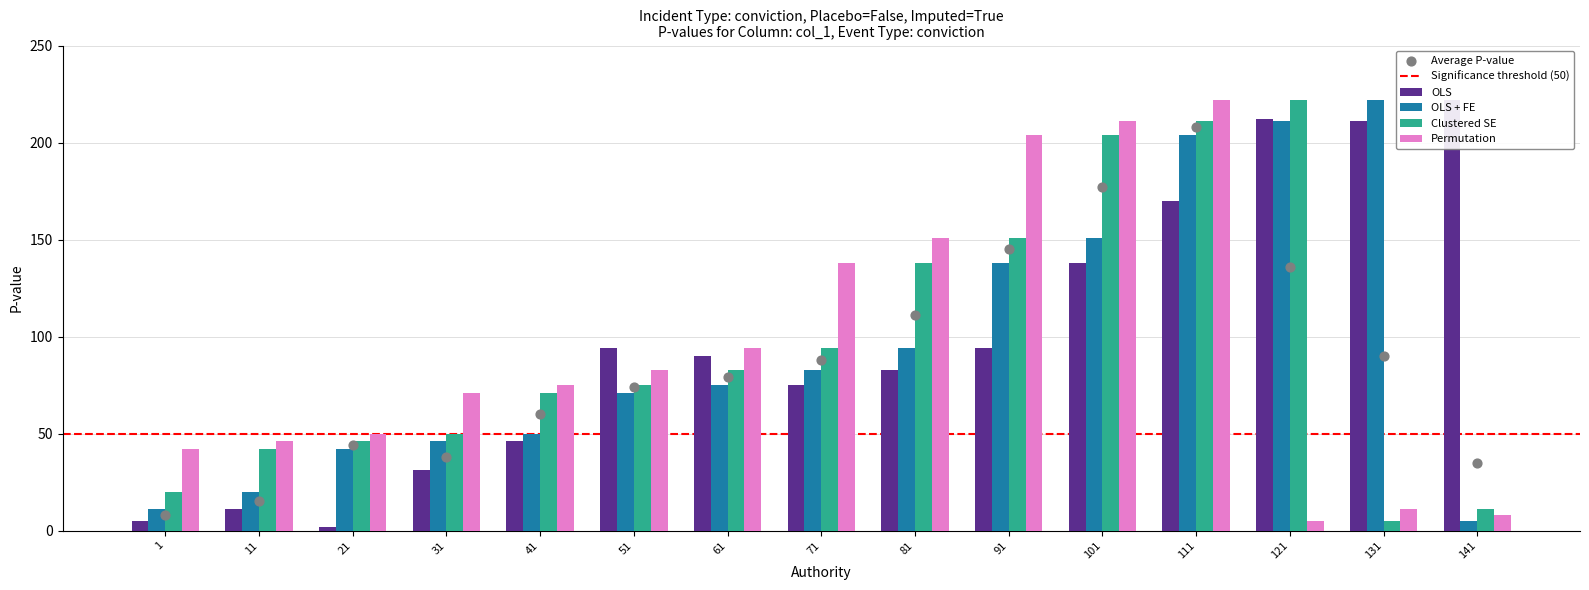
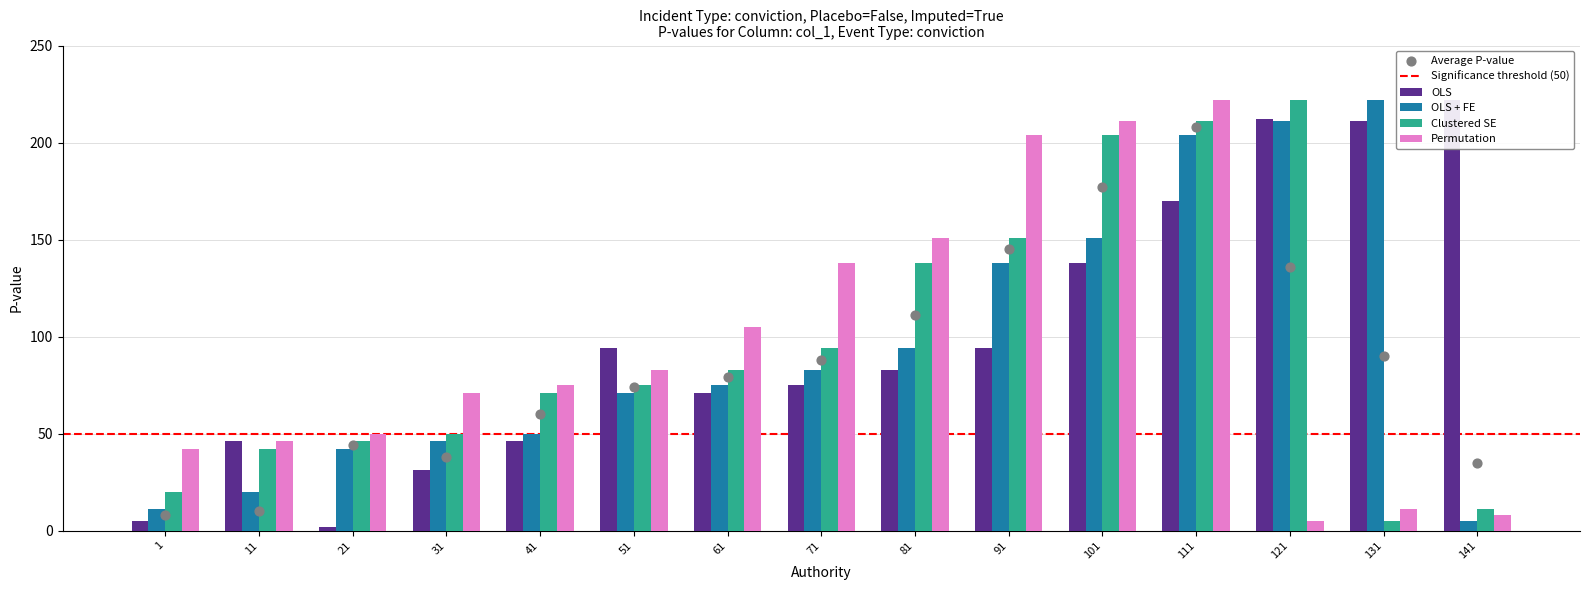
  {
    "OLS": {
      "1": 5,
-     "11": 11,
+     "11": 46,
      "21": 2,
      "31": 31,
      "41": 46,
      "51": 94,
-     "61": 90,
+     "61": 71,
      "71": 75,
      "81": 83,
      "91": 94,
      "101": 138,
      "111": 170,
      "121": 212,
      "131": 211
    },
    "Average P-value": {
-     "11": 15
+     "11": 10
    },
    "Permutation": {
      "1": 42,
      "11": 46,
      "21": 50,
      "31": 71,
      "41": 75,
      "51": 83,
-     "61": 94,
+     "61": 105,
      "71": 138,
      "81": 151,
      "91": 204,
      "101": 211,
      "111": 222,
      "121": 5,
      "131": 11,
      "141": 8
    }
  }
